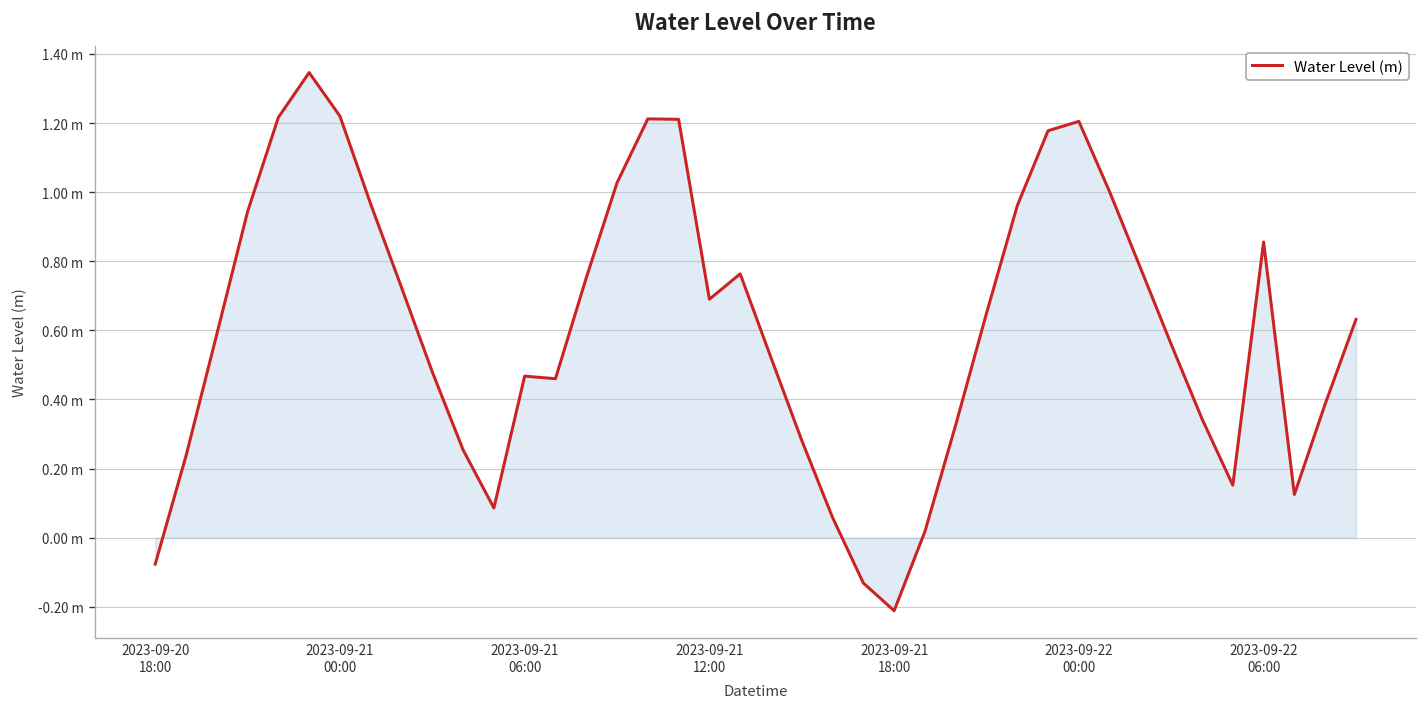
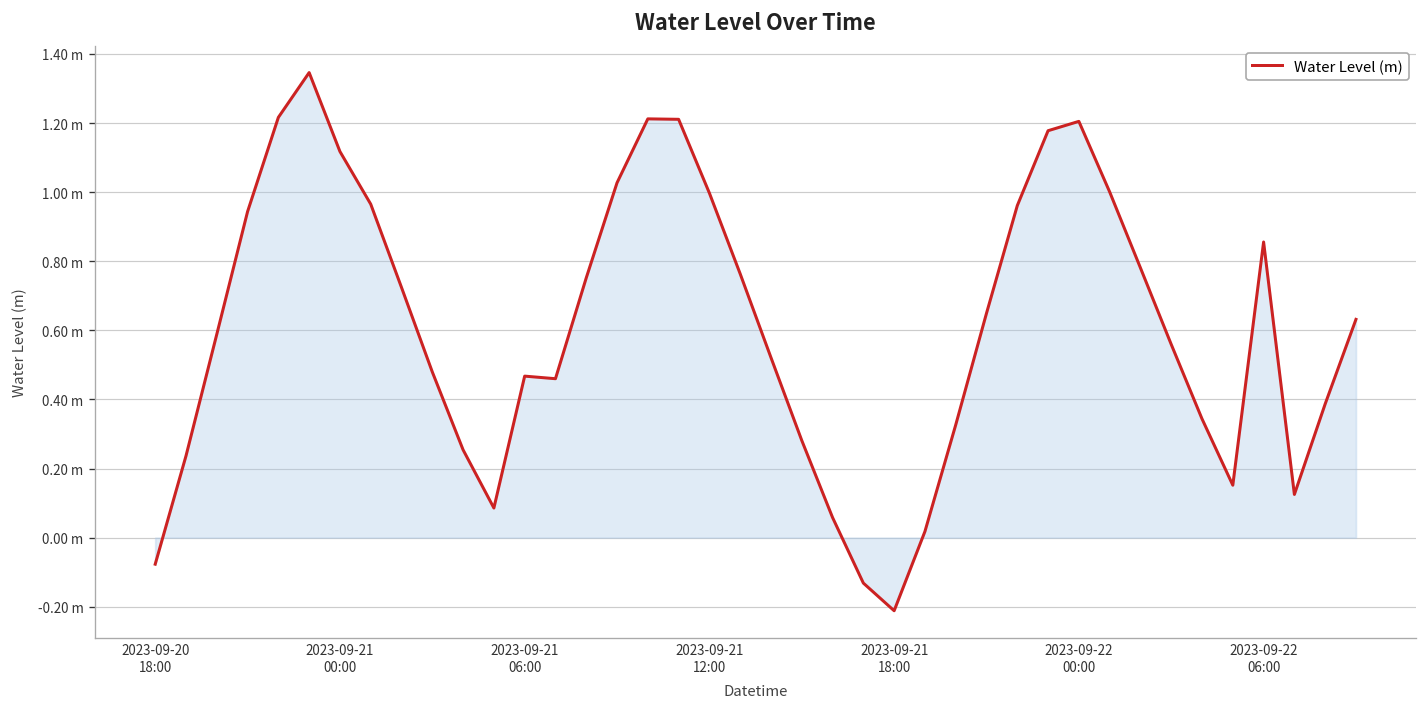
  {
    "Water Level (m)": {
      "2023-09-20 18:00": "-0.08 m",
-     "2023-09-21 00:00": "1.22 m",
-     "2023-09-21 12:00": "0.69 m",
+     "2023-09-21 00:00": "1.12 m",
+     "2023-09-21 12:00": "1.00 m",
      "2023-09-21 18:00": "-0.21 m"
    }
  }
